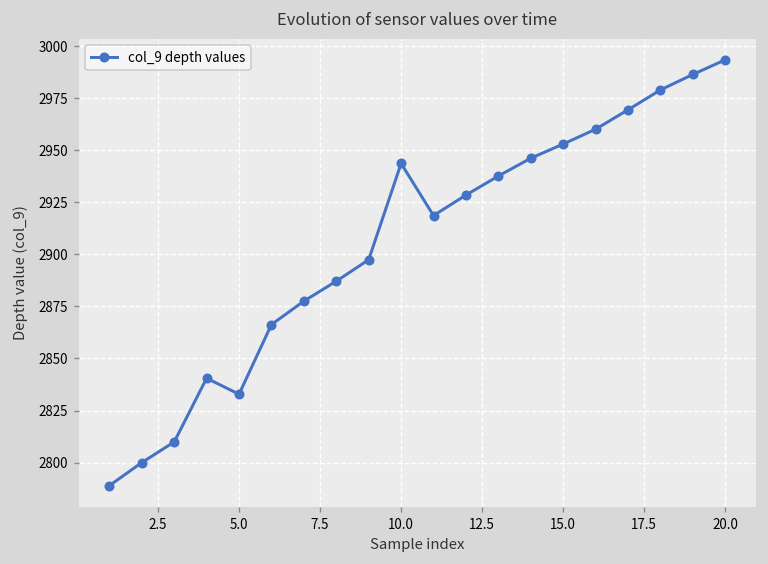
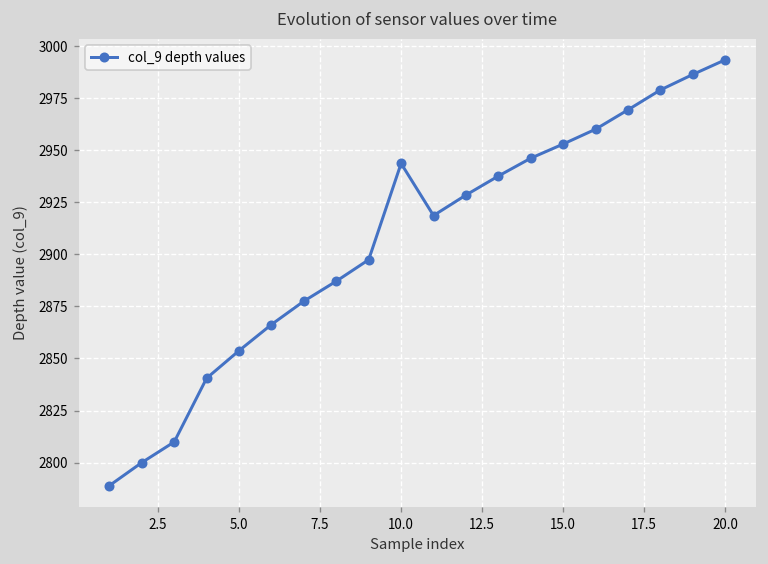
  {
-   "5.0": 2833,
+   "5.0": 2854,
    "10.0": 2944,
    "15.0": 2953,
    "20.0": 2993
  }
